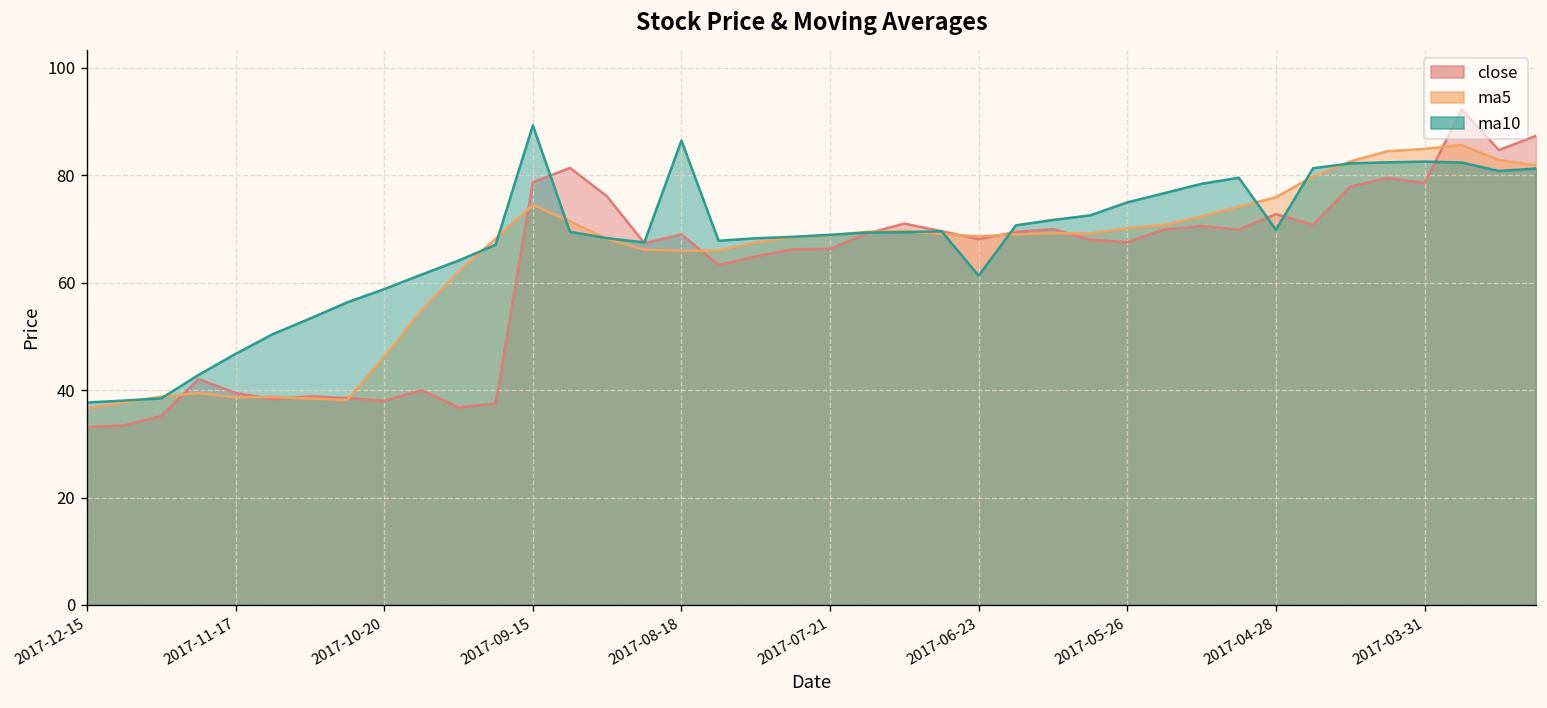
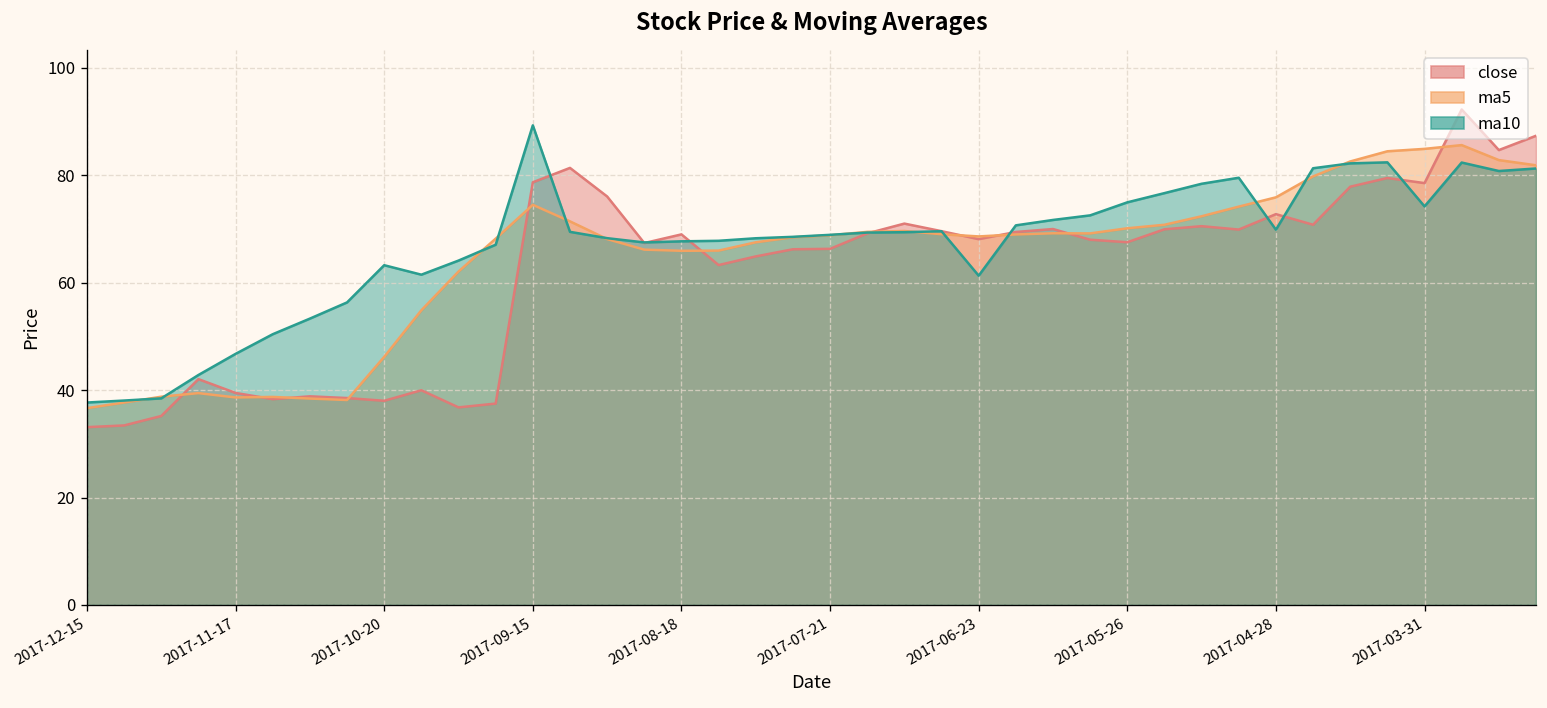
  {
    "ma10": {
      "2017-12-15": 38,
      "2017-11-17": 47,
-     "2017-10-20": 59,
+     "2017-10-20": 63,
      "2017-09-15": 89,
-     "2017-08-18": 86,
+     "2017-08-18": 68,
      "2017-06-23": 61,
      "2017-05-26": 75,
      "2017-04-28": 70,
-     "2017-03-31": 83
+     "2017-03-31": 74
    }
  }
